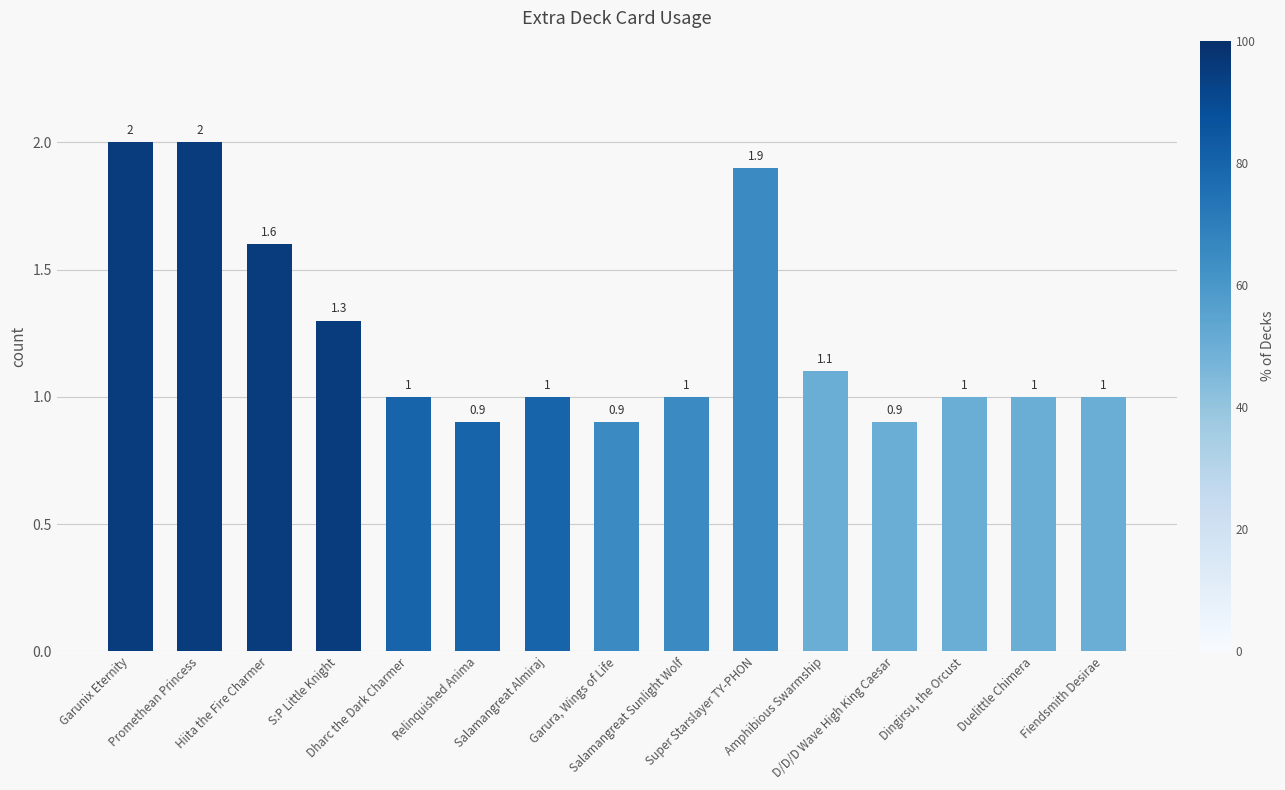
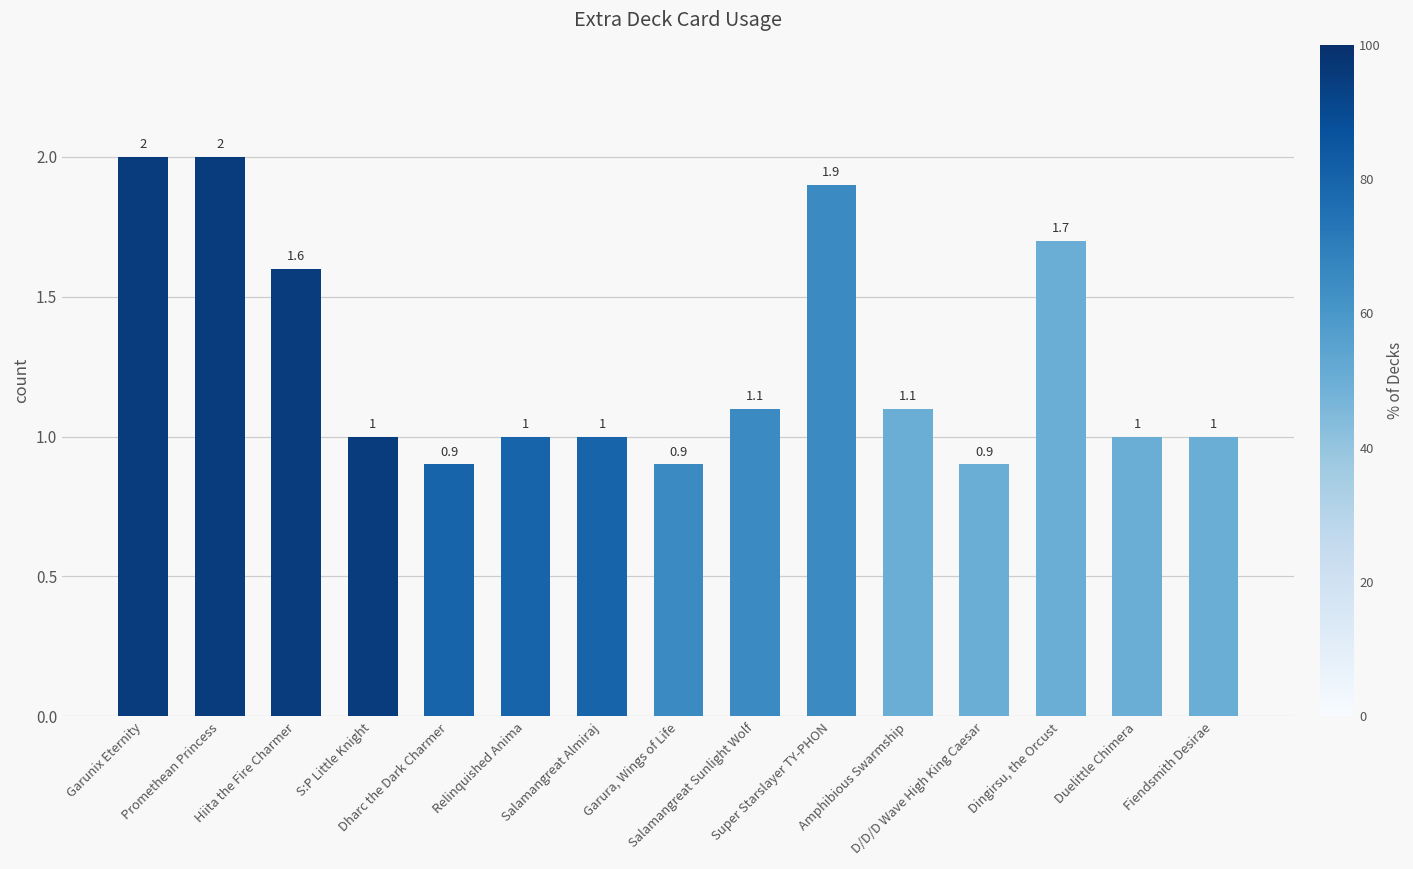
  {
    "Garunix Eternity": 2,
    "Promethean Princess": 2,
    "Hiita the Fire Charmer": 1.6,
-   "S:P Little Knight": 1.3,
-   "Dharc the Dark Charmer": 1,
-   "Relinquished Anima": 0.9,
+   "S:P Little Knight": 1,
+   "Dharc the Dark Charmer": 0.9,
+   "Relinquished Anima": 1,
    "Salamangreat Almiraj": 1,
    "Garura, Wings of Life": 0.9,
-   "Salamangreat Sunlight Wolf": 1,
+   "Salamangreat Sunlight Wolf": 1.1,
    "Super Starslayer TY-PHON": 1.9,
    "Amphibious Swarmship": 1.1,
    "D/D/D Wave High King Caesar": 0.9,
-   "Dingirsu, the Orcust": 1,
+   "Dingirsu, the Orcust": 1.7,
    "Duelittle Chimera": 1,
    "Fiendsmith Desirae": 1
  }
